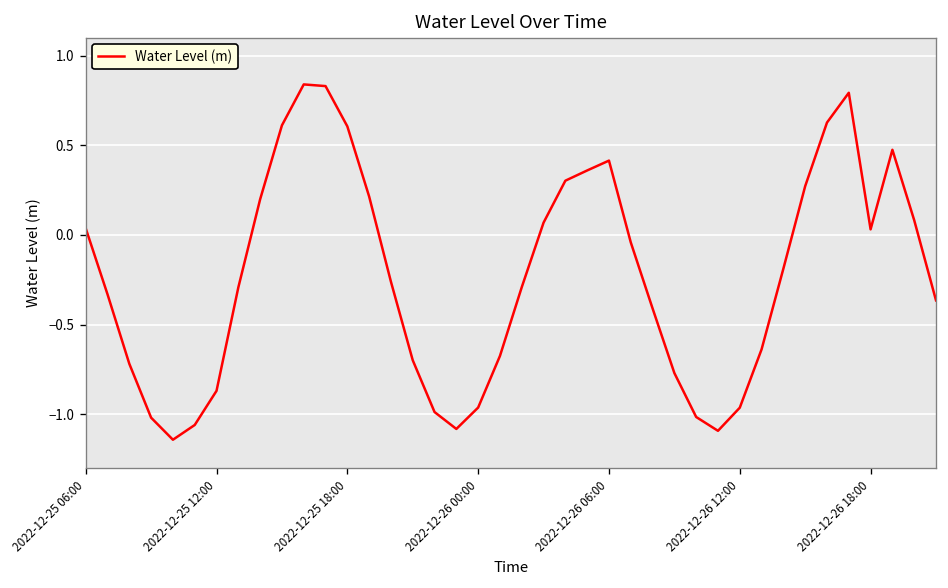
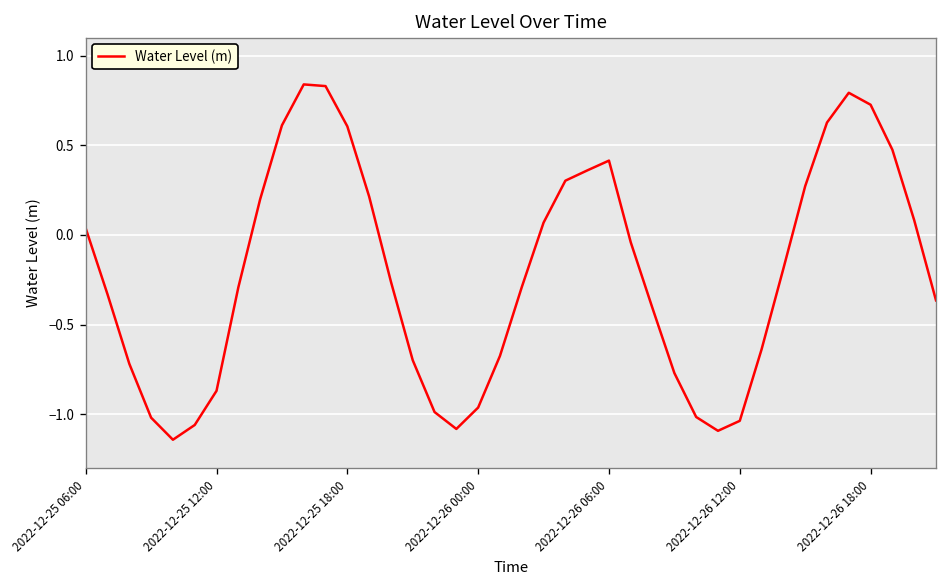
  {
    "2022-12-25 06:00": 0.04,
    "2022-12-25 12:00": -0.87,
    "2022-12-25 18:00": 0.61,
    "2022-12-26 00:00": -0.96,
    "2022-12-26 06:00": 0.41,
-   "2022-12-26 12:00": -0.96,
-   "2022-12-26 18:00": 0.03
+   "2022-12-26 12:00": -1.04,
+   "2022-12-26 18:00": 0.73
  }
